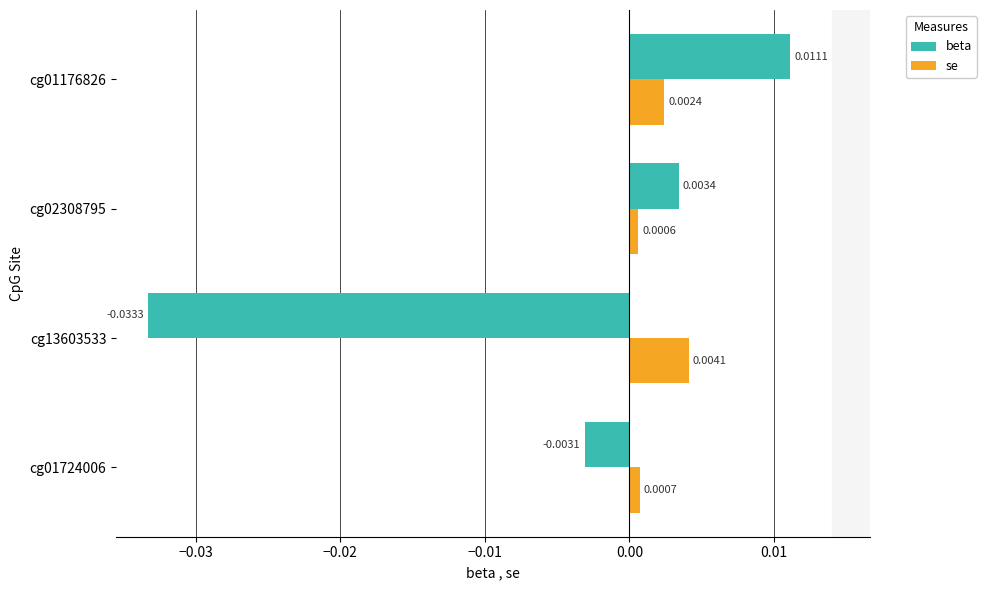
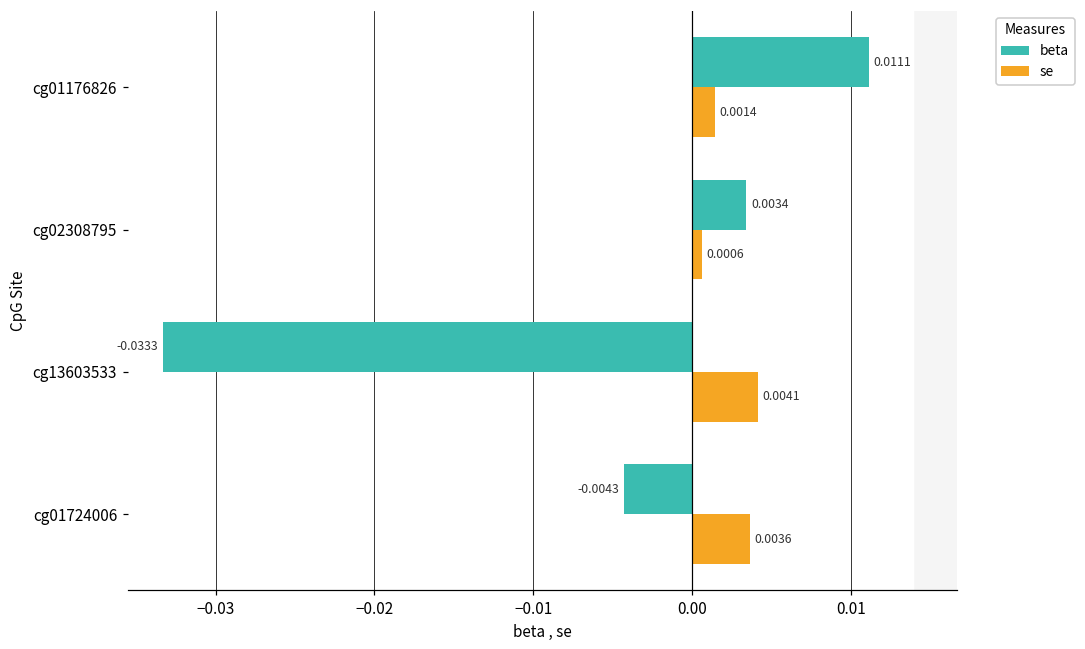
  {
    "beta": {
      "cg01176826": 0.0111,
      "cg02308795": 0.0034,
      "cg13603533": -0.0333,
-     "cg01724006": -0.0031
+     "cg01724006": -0.0043
    },
    "se": {
-     "cg01176826": 0.0024,
+     "cg01176826": 0.0014,
      "cg02308795": 0.0006,
      "cg13603533": 0.0041,
-     "cg01724006": 0.0007
+     "cg01724006": 0.0036
    }
  }
